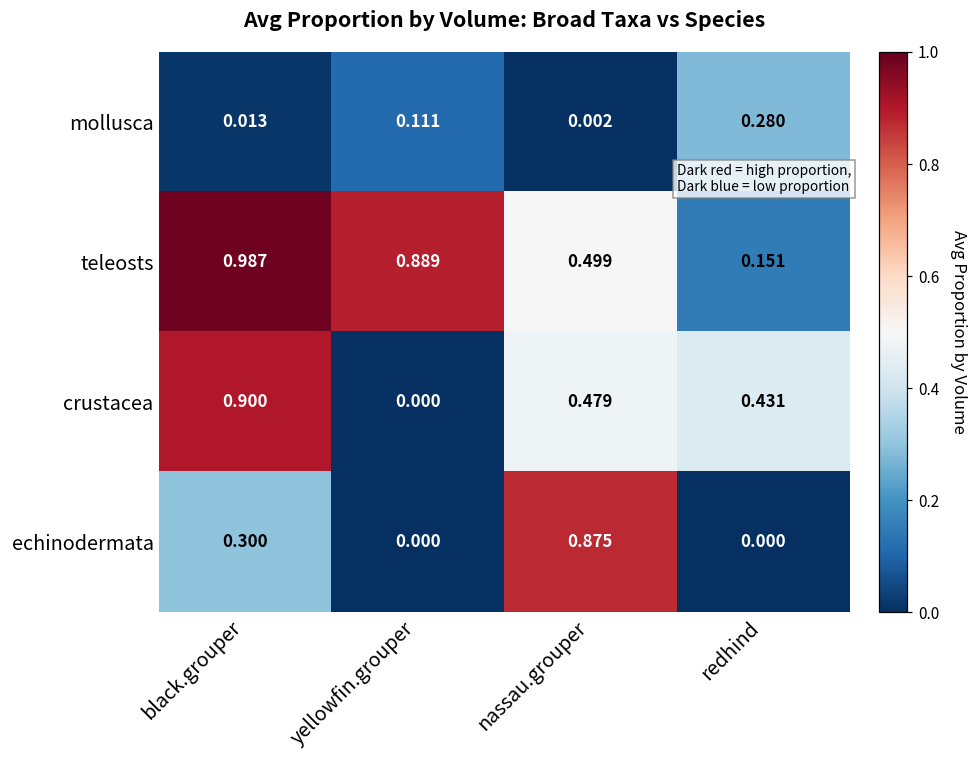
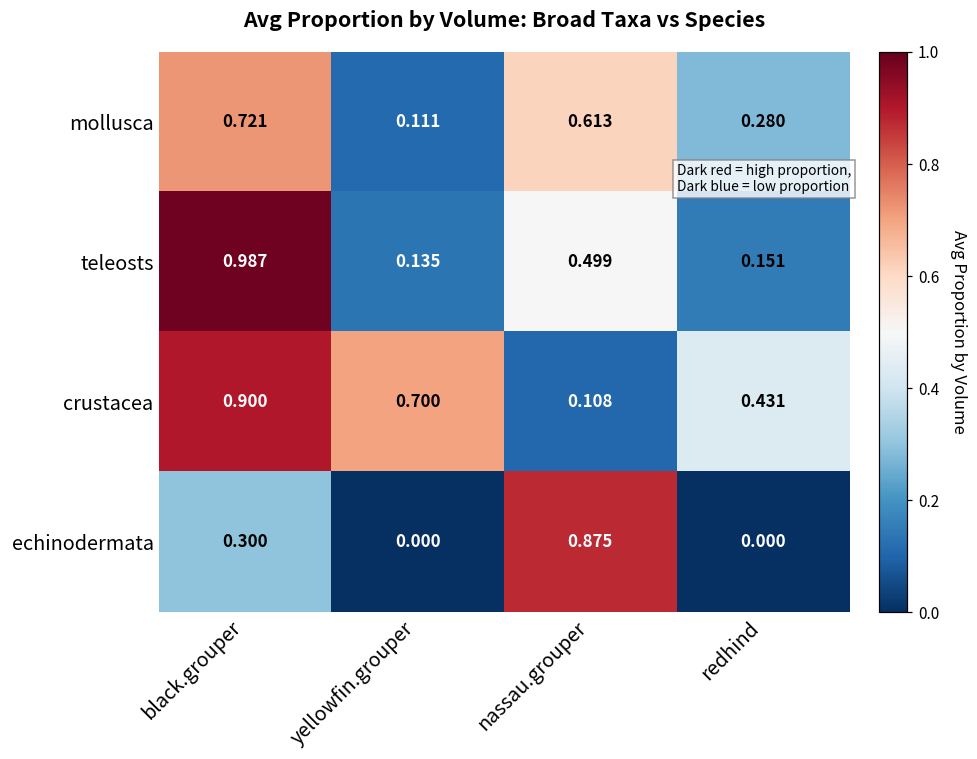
  {
    "mollusca": {
-     "black.grouper": 0.013,
+     "black.grouper": 0.721,
      "yellowfin.grouper": 0.111,
-     "nassau.grouper": 0.002,
+     "nassau.grouper": 0.613,
      "redhind": 0.280
    },
    "teleosts": {
      "black.grouper": 0.987,
-     "yellowfin.grouper": 0.889,
+     "yellowfin.grouper": 0.135,
      "nassau.grouper": 0.499,
      "redhind": 0.151
    },
    "crustacea": {
      "black.grouper": 0.900,
-     "yellowfin.grouper": 0.000,
-     "nassau.grouper": 0.479,
+     "yellowfin.grouper": 0.700,
+     "nassau.grouper": 0.108,
      "redhind": 0.431
    },
    "echinodermata": {
      "black.grouper": 0.300,
      "yellowfin.grouper": 0.000,
      "nassau.grouper": 0.875,
      "redhind": 0.000
    }
  }
